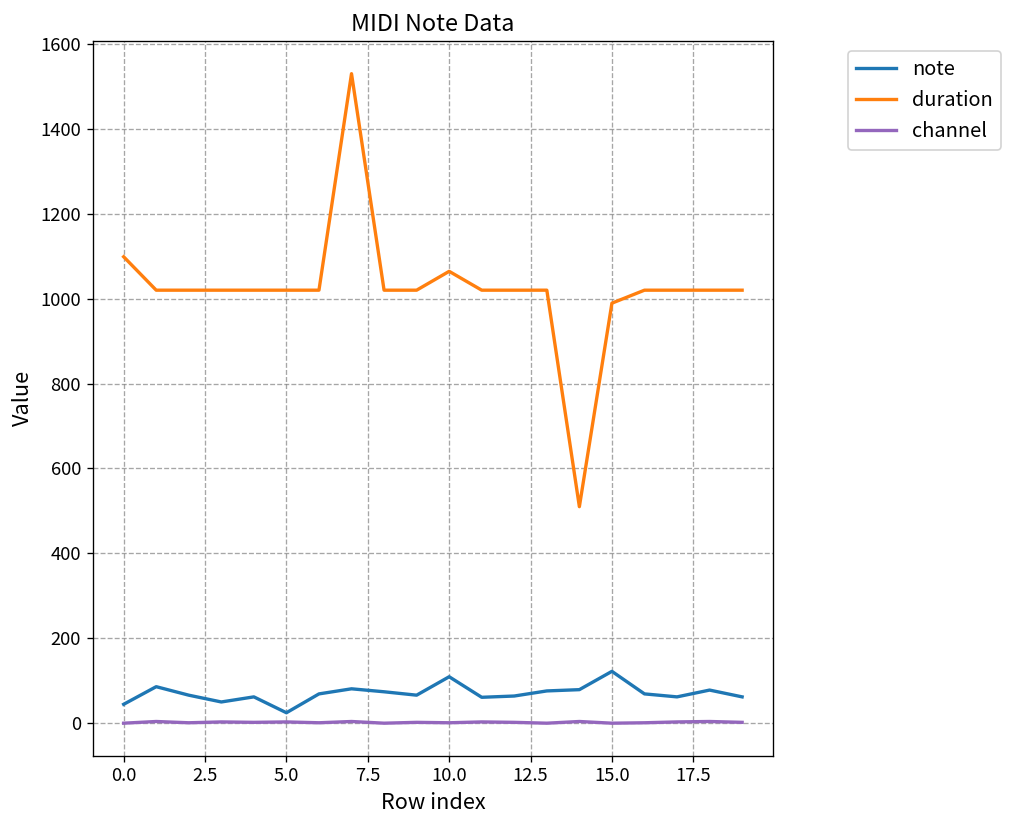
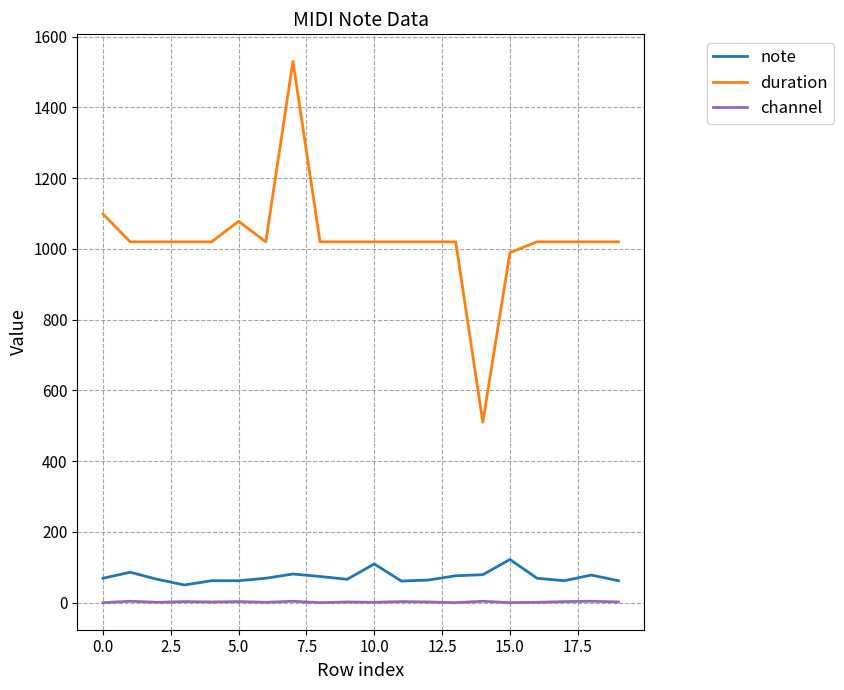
  {
    "note": {
-     "0.0": 40,
-     "5.0": 20,
+     "0.0": 70,
+     "5.0": 60,
      "10.0": 110,
      "15.0": 120
    },
    "duration": {
      "0.0": 1100,
-     "5.0": 1020,
-     "10.0": 1060,
+     "5.0": 1080,
+     "10.0": 1020,
      "15.0": 990
    },
    "channel": {
      "0.0": 0,
      "5.0": 0,
      "10.0": 0,
      "15.0": 0
    }
  }
